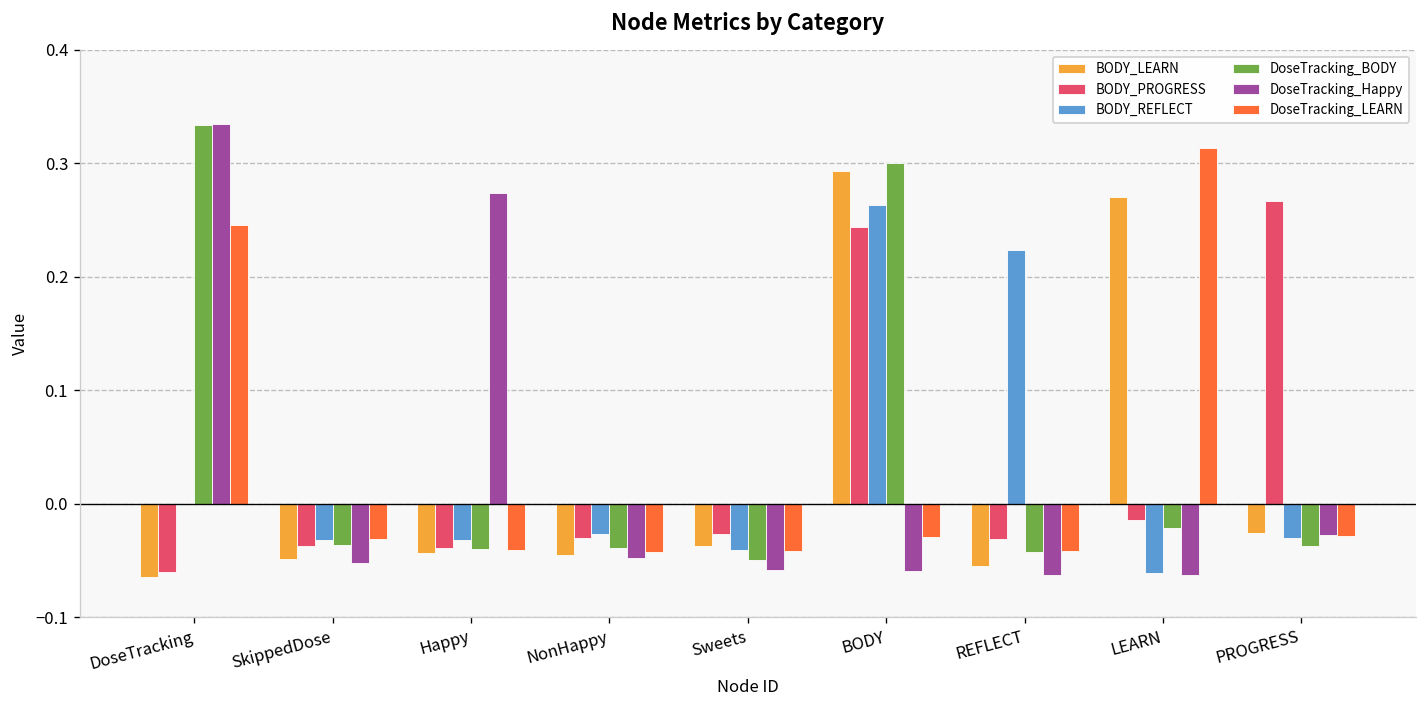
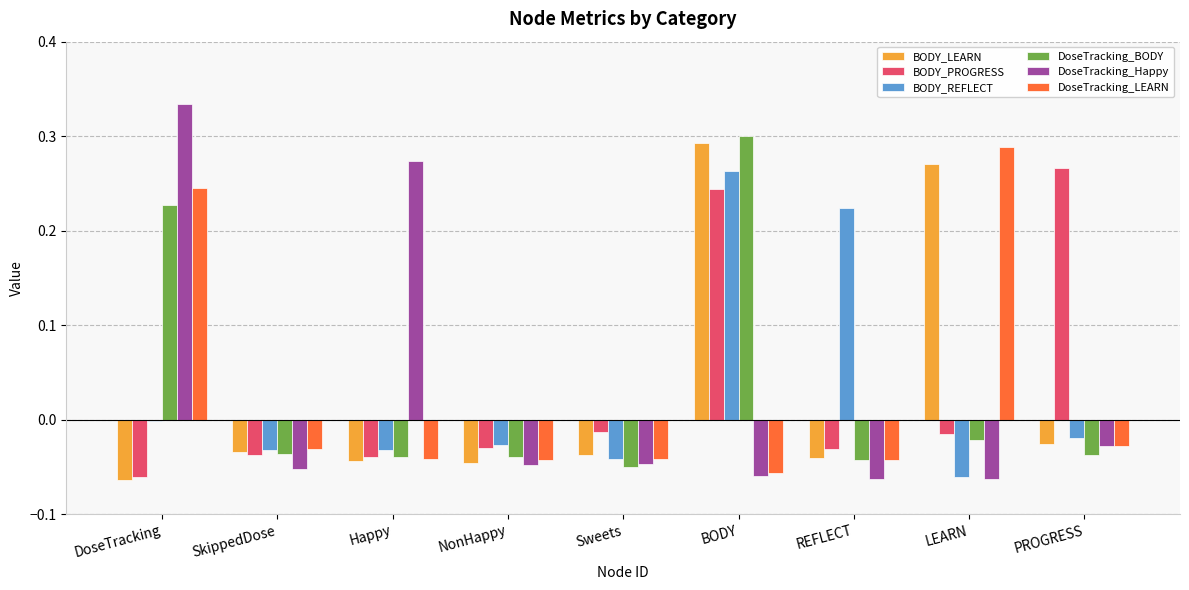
  {
    "BODY_LEARN": {
      "DoseTracking": -0.06,
-     "SkippedDose": -0.05,
+     "SkippedDose": -0.03,
      "Happy": -0.04,
      "NonHappy": -0.05,
      "Sweets": -0.04,
      "BODY": 0.29,
-     "REFLECT": -0.06,
+     "REFLECT": -0.04,
      "LEARN": 0.27,
      "PROGRESS": -0.03
    },
    "BODY_PROGRESS": {
      "DoseTracking": -0.06,
      "SkippedDose": -0.04,
      "Happy": -0.04,
      "NonHappy": -0.03,
-     "Sweets": -0.03,
+     "Sweets": -0.01,
      "BODY": 0.24,
      "REFLECT": -0.03,
      "LEARN": -0.01,
      "PROGRESS": 0.27
    },
    "BODY_REFLECT": {
      "SkippedDose": -0.03,
      "Happy": -0.03,
      "NonHappy": -0.03,
      "Sweets": -0.04,
      "BODY": 0.26,
      "REFLECT": 0.22,
      "LEARN": -0.06,
-     "PROGRESS": -0.03
+     "PROGRESS": -0.02
    },
    "DoseTracking_BODY": {
-     "DoseTracking": 0.33,
+     "DoseTracking": 0.23,
      "SkippedDose": -0.04,
      "Happy": -0.04,
      "NonHappy": -0.04,
      "Sweets": -0.05,
      "BODY": 0.30,
      "REFLECT": -0.04,
      "LEARN": -0.02,
      "PROGRESS": -0.04
    },
    "DoseTracking_Happy": {
      "DoseTracking": 0.33,
      "SkippedDose": -0.05,
      "Happy": 0.27,
      "NonHappy": -0.05,
-     "Sweets": -0.06,
+     "Sweets": -0.05,
      "BODY": -0.06,
      "REFLECT": -0.06,
      "LEARN": -0.06,
      "PROGRESS": -0.03
    },
    "DoseTracking_LEARN": {
      "DoseTracking": 0.25,
      "SkippedDose": -0.03,
      "Happy": -0.04,
      "NonHappy": -0.04,
      "Sweets": -0.04,
-     "BODY": -0.03,
+     "BODY": -0.06,
      "REFLECT": -0.04,
-     "LEARN": 0.31,
+     "LEARN": 0.29,
      "PROGRESS": -0.03
    }
  }
